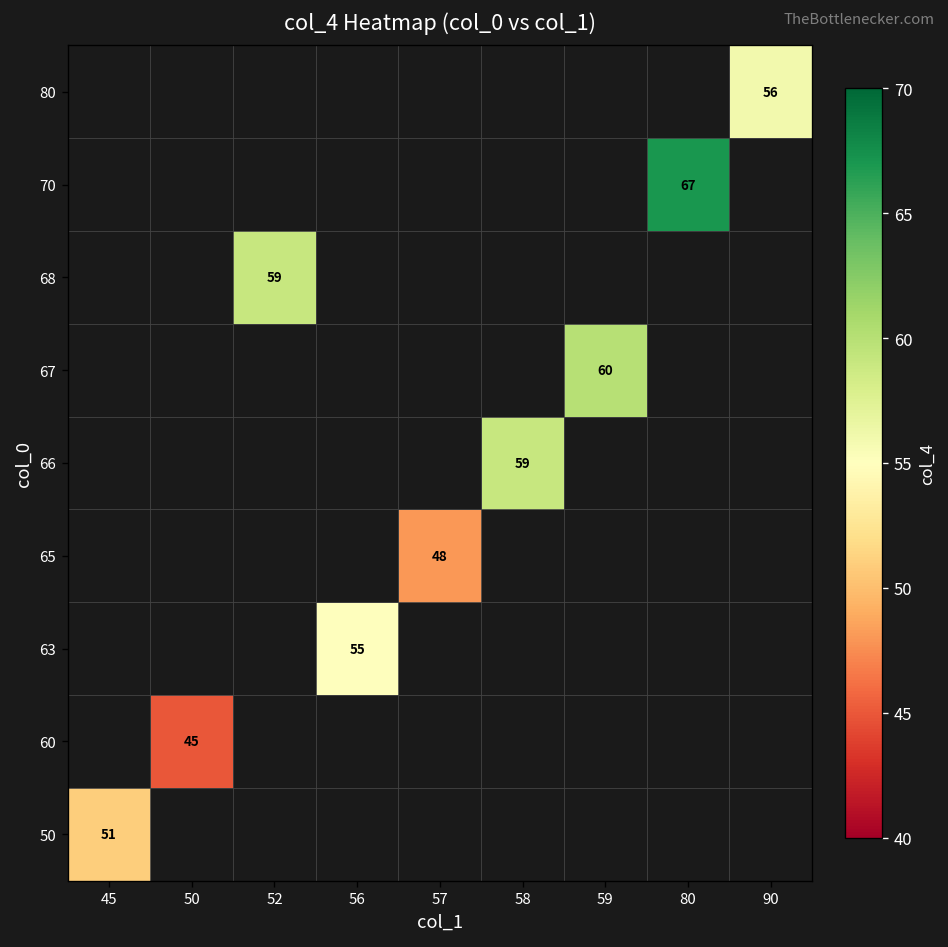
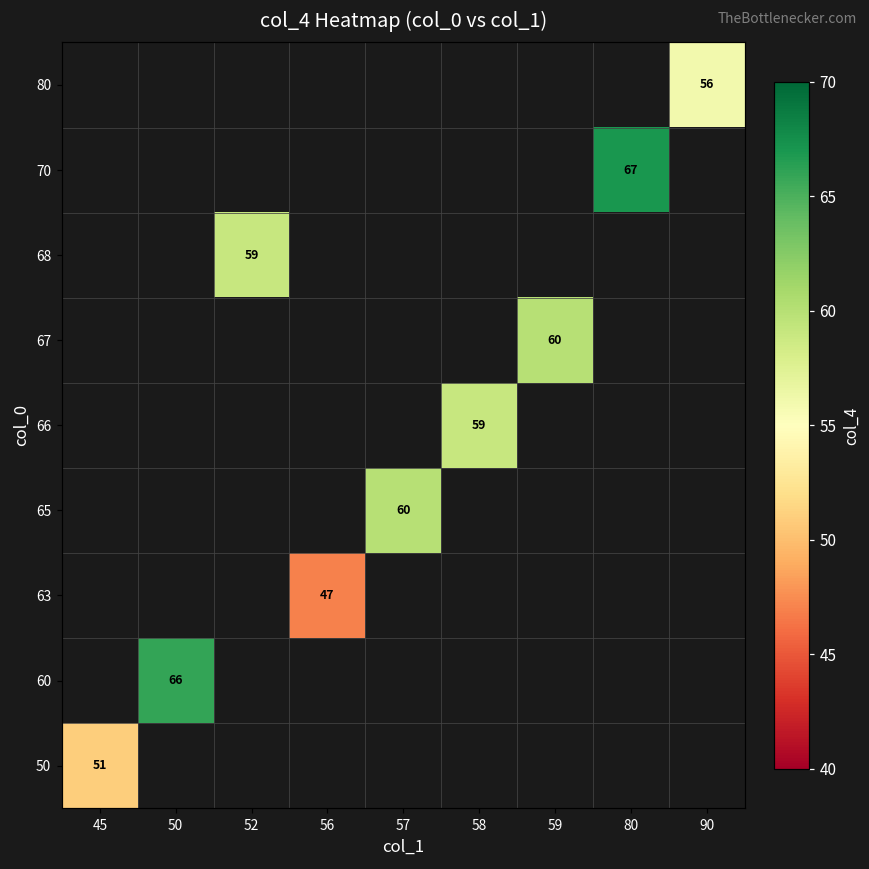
  {
    "80": {
      "90": 56
    },
    "70": {
      "80": 67
    },
    "68": {
      "52": 59
    },
    "67": {
      "59": 60
    },
    "66": {
      "58": 59
    },
    "65": {
-     "57": 48
+     "57": 60
    },
    "63": {
-     "56": 55
+     "56": 47
    },
    "60": {
-     "50": 45
+     "50": 66
    },
    "50": {
      "45": 51
    }
  }
